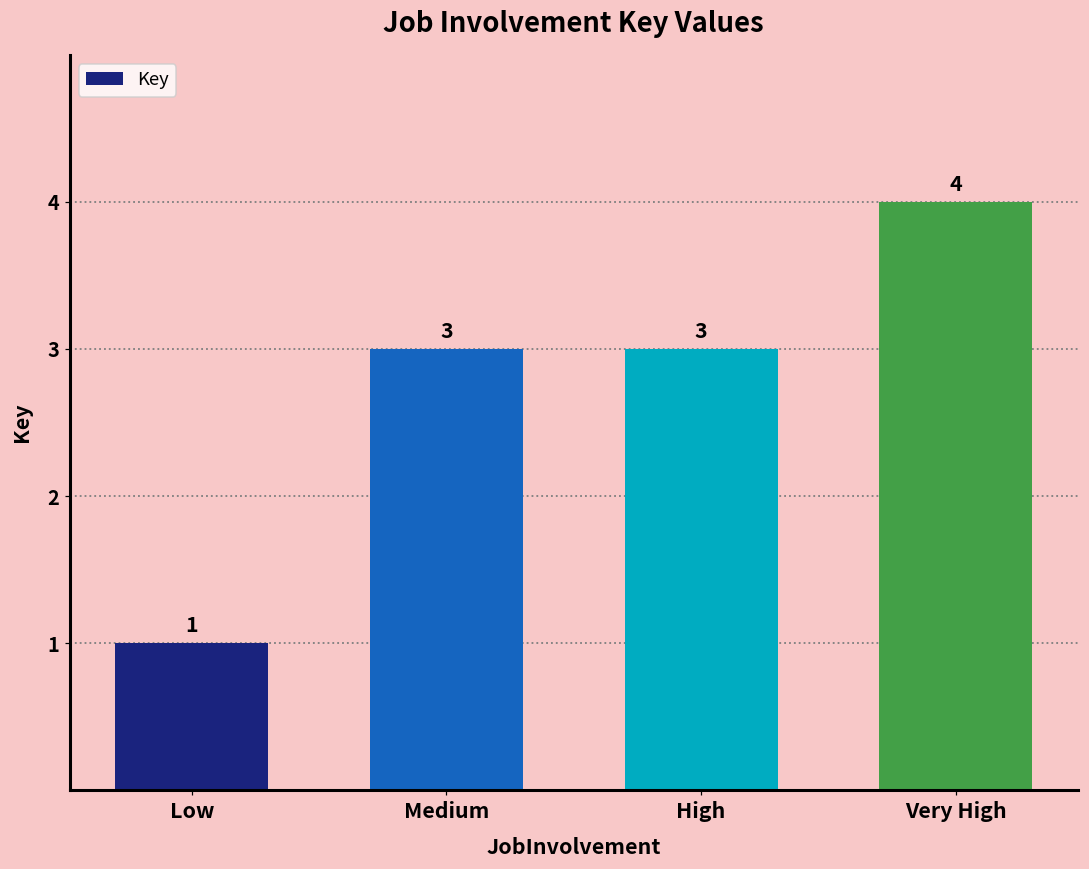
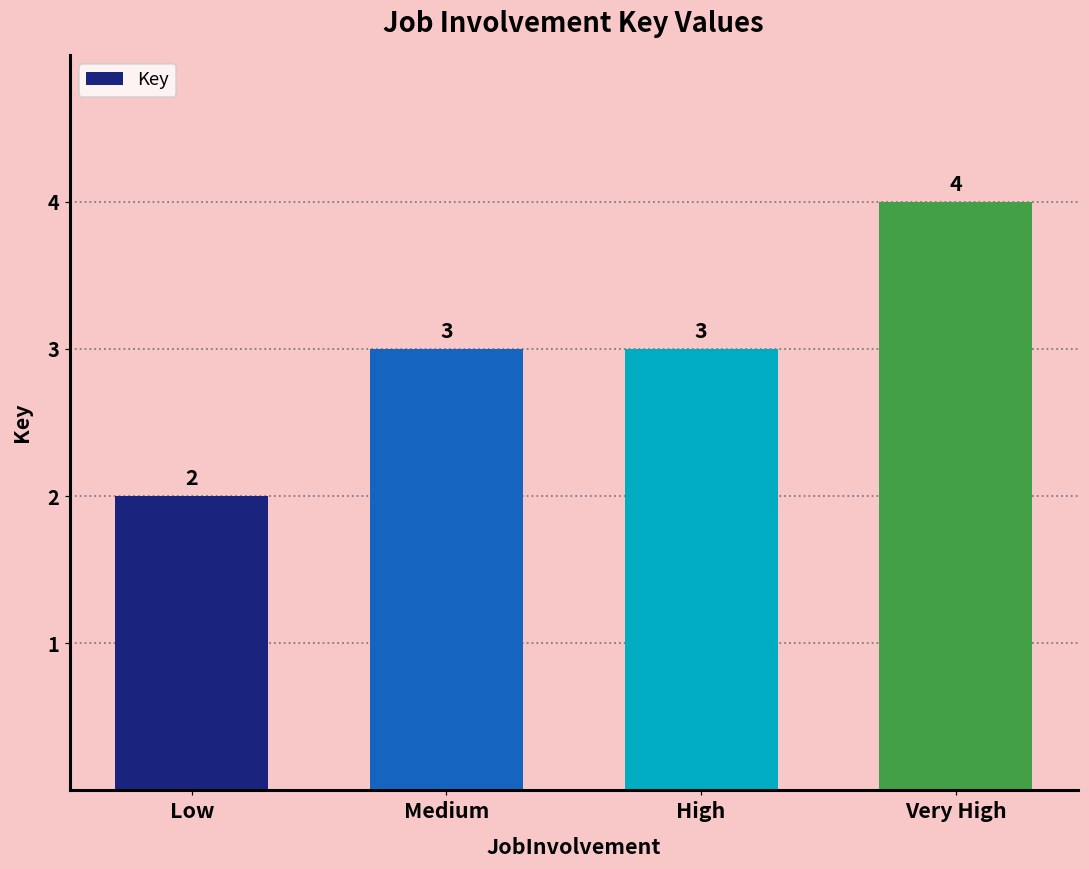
  {
-   "Low": 1,
+   "Low": 2,
    "Medium": 3,
    "High": 3,
    "Very High": 4
  }
